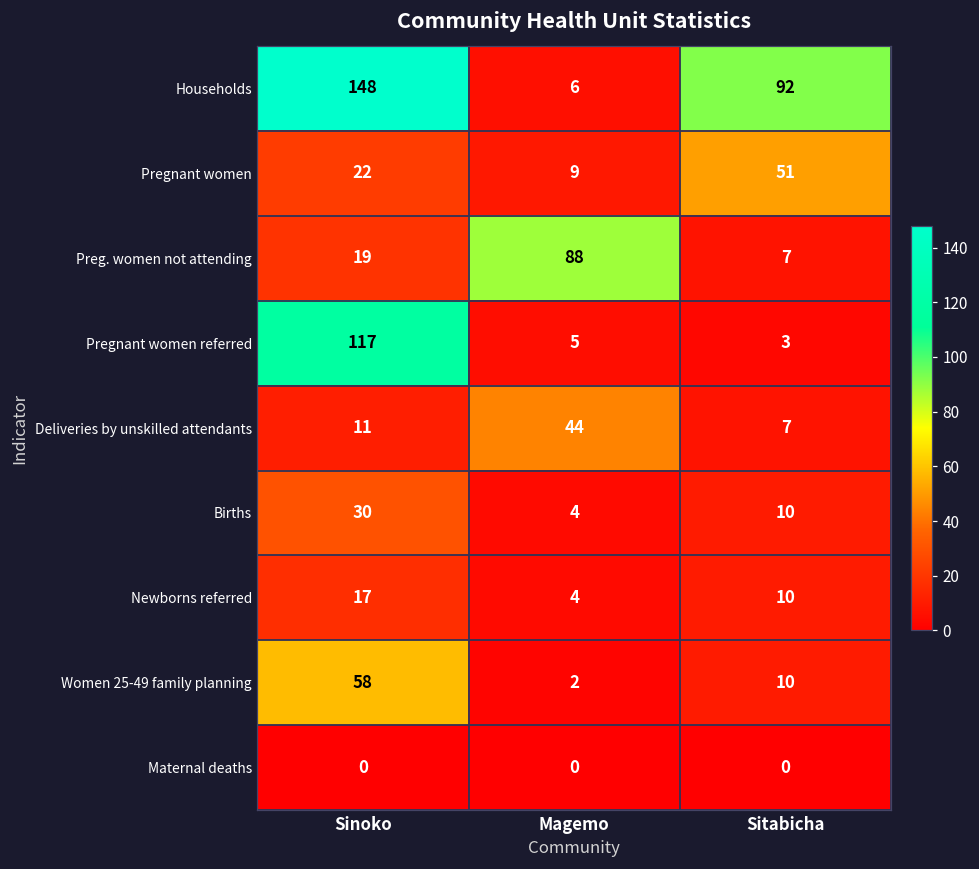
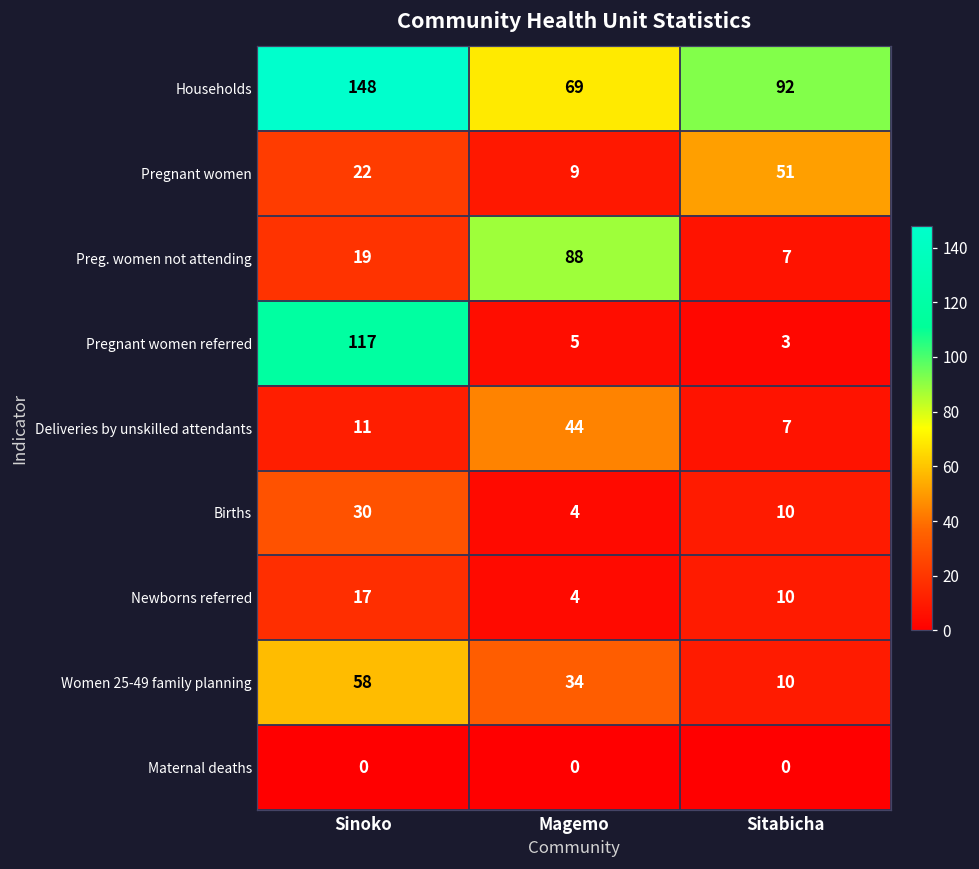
  {
    "Households": {
      "Sinoko": 148,
-     "Magemo": 6,
+     "Magemo": 69,
      "Sitabicha": 92
    },
    "Pregnant women": {
      "Sinoko": 22,
      "Magemo": 9,
      "Sitabicha": 51
    },
    "Preg. women not attending": {
      "Sinoko": 19,
      "Magemo": 88,
      "Sitabicha": 7
    },
    "Pregnant women referred": {
      "Sinoko": 117,
      "Magemo": 5,
      "Sitabicha": 3
    },
    "Deliveries by unskilled attendants": {
      "Sinoko": 11,
      "Magemo": 44,
      "Sitabicha": 7
    },
    "Births": {
      "Sinoko": 30,
      "Magemo": 4,
      "Sitabicha": 10
    },
    "Newborns referred": {
      "Sinoko": 17,
      "Magemo": 4,
      "Sitabicha": 10
    },
    "Women 25-49 family planning": {
      "Sinoko": 58,
-     "Magemo": 2,
+     "Magemo": 34,
      "Sitabicha": 10
    },
    "Maternal deaths": {
      "Sinoko": 0,
      "Magemo": 0,
      "Sitabicha": 0
    }
  }
